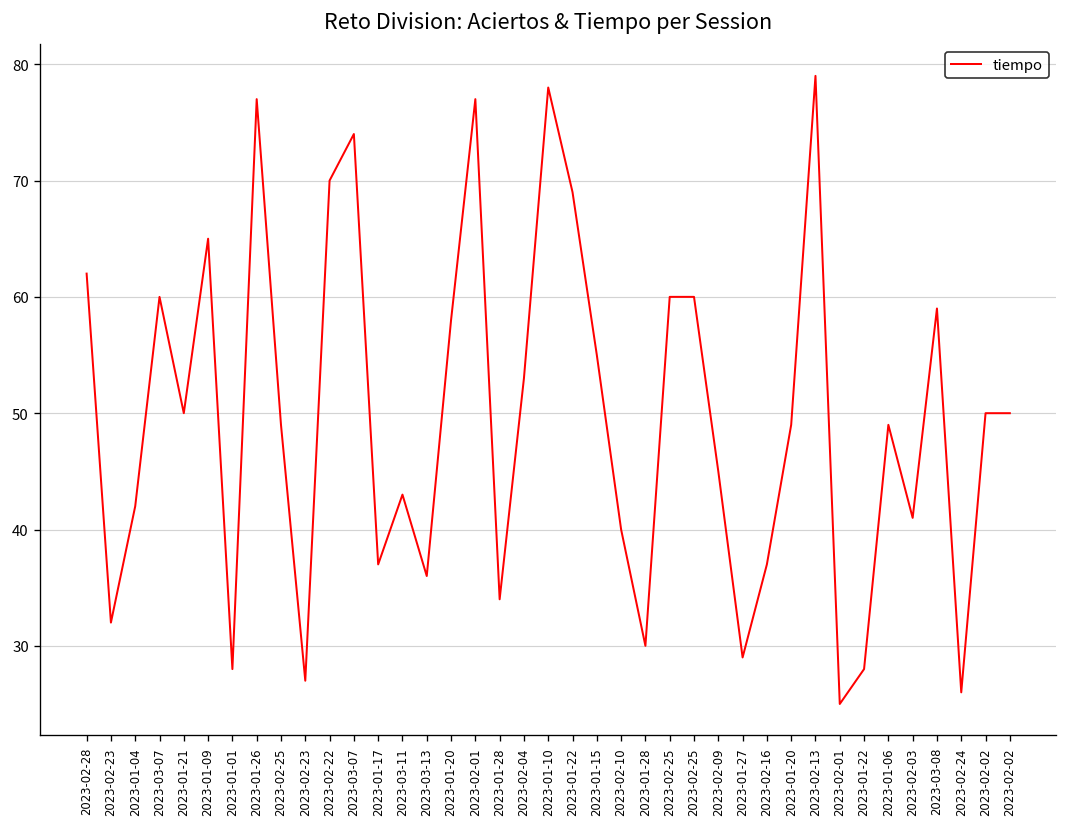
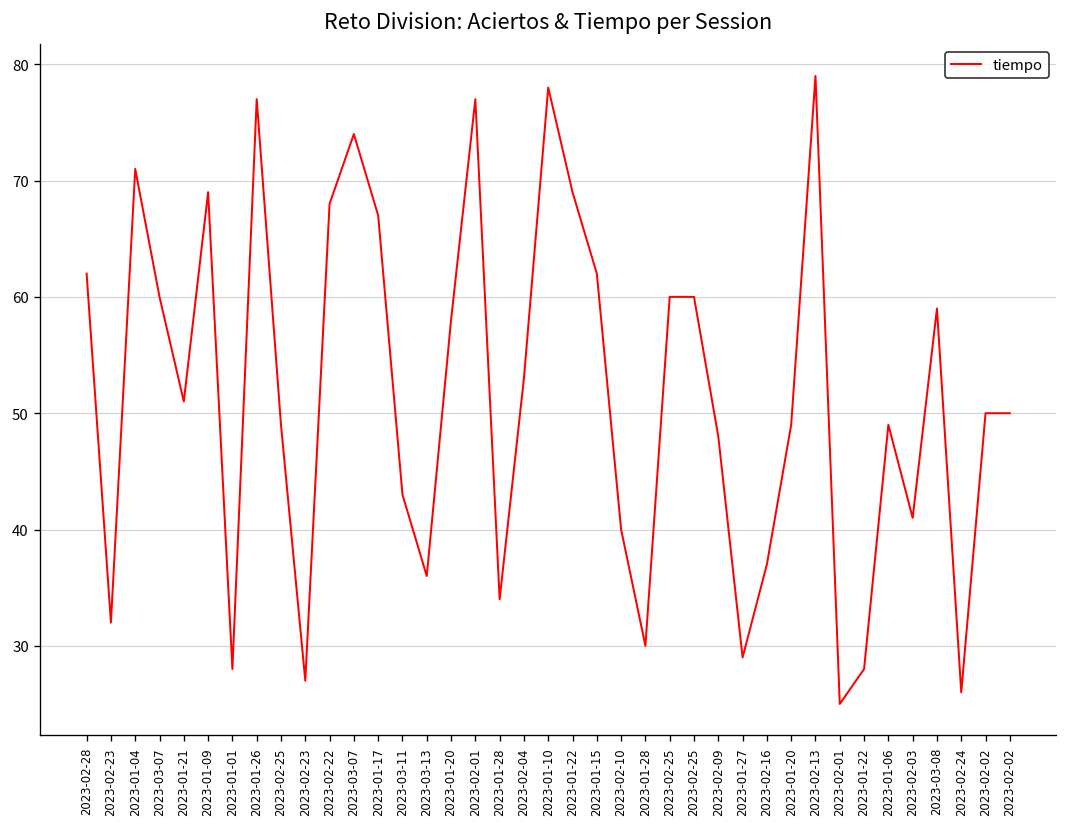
  {
    "2023-02-28": 62,
-   "2023-01-04": 42,
-   "2023-01-21": 50,
-   "2023-01-09": 65,
+   "2023-01-04": 71,
+   "2023-01-21": 51,
+   "2023-01-09": 69,
    "2023-01-01": 28,
    "2023-01-26": 77,
-   "2023-02-22": 70,
-   "2023-01-17": 37,
+   "2023-02-22": 68,
+   "2023-01-17": 67,
    "2023-03-11": 43,
    "2023-03-13": 36,
    "2023-02-04": 53,
    "2023-01-10": 78,
-   "2023-01-15": 55,
+   "2023-01-15": 62,
    "2023-02-10": 40,
-   "2023-02-09": 45,
+   "2023-02-09": 48,
    "2023-01-27": 29,
    "2023-02-16": 37,
    "2023-02-13": 79,
    "2023-01-06": 49,
    "2023-02-03": 41,
    "2023-03-08": 59,
    "2023-02-24": 26
  }
